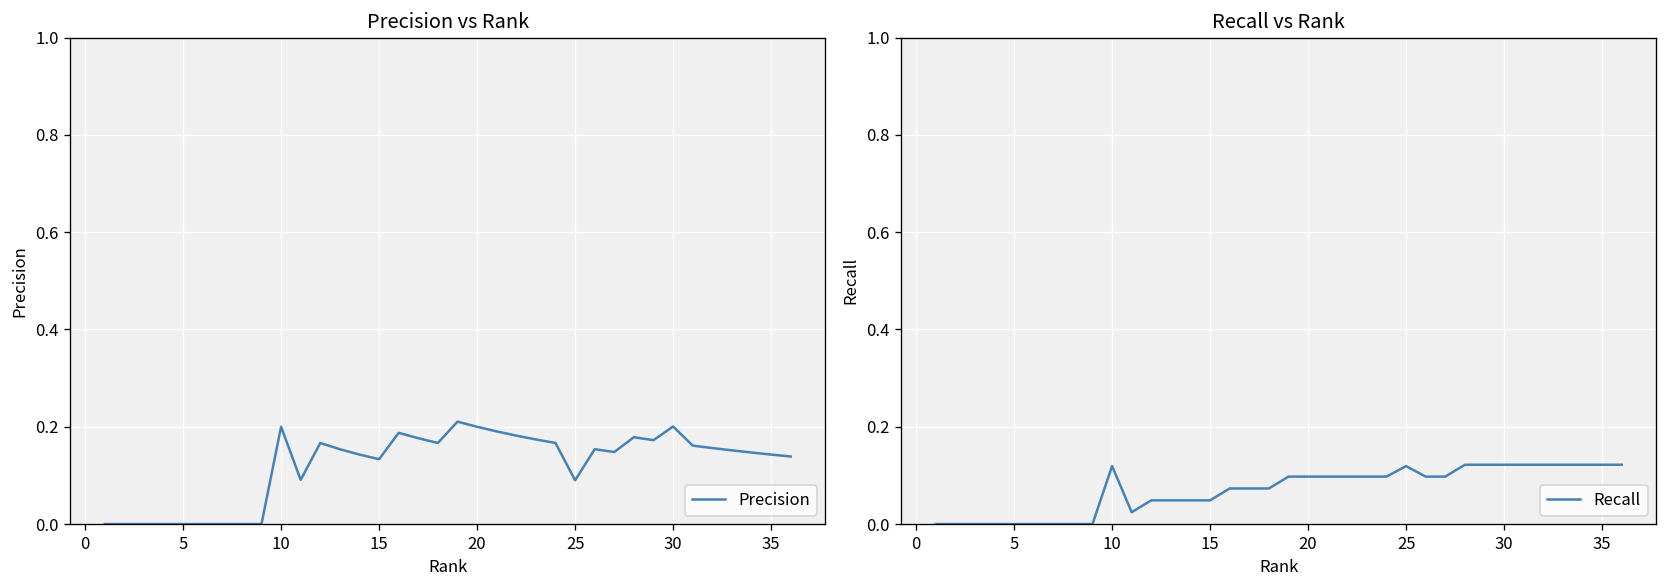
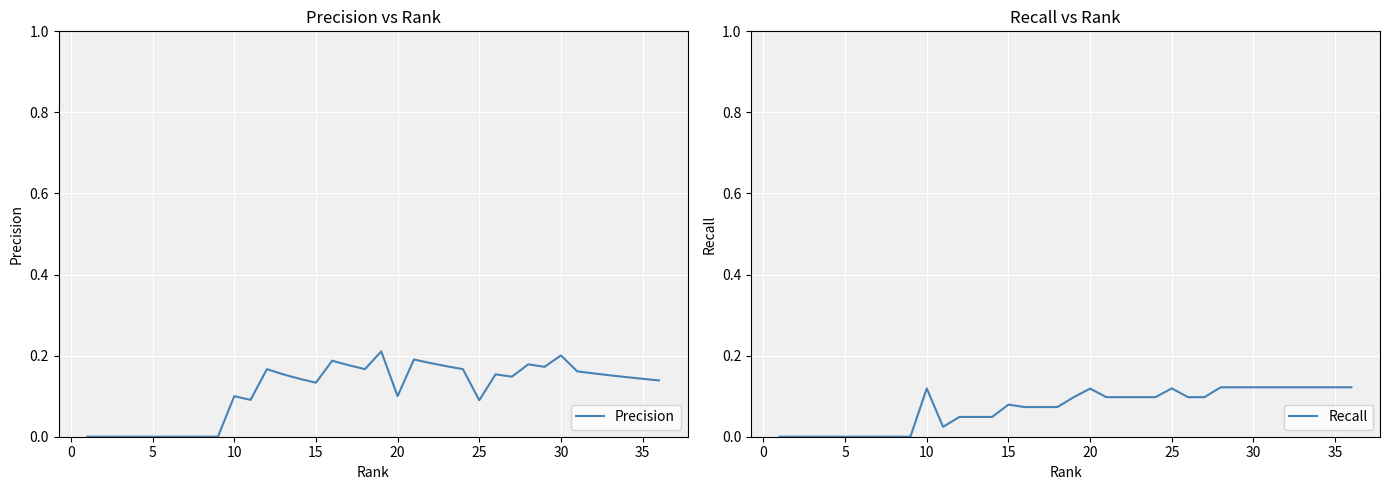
  {
    "Precision vs Rank": {
      "5": 0.0,
-     "10": 0.2,
+     "10": 0.1,
      "15": 0.13,
-     "20": 0.2,
+     "20": 0.1,
      "25": 0.09,
      "30": 0.2,
      "35": 0.14
    },
    "Recall vs Rank": {
      "5": 0.00,
      "10": 0.12,
-     "15": 0.05,
-     "20": 0.10,
+     "15": 0.08,
+     "20": 0.12,
      "25": 0.12,
      "30": 0.12,
      "35": 0.12
    }
  }
